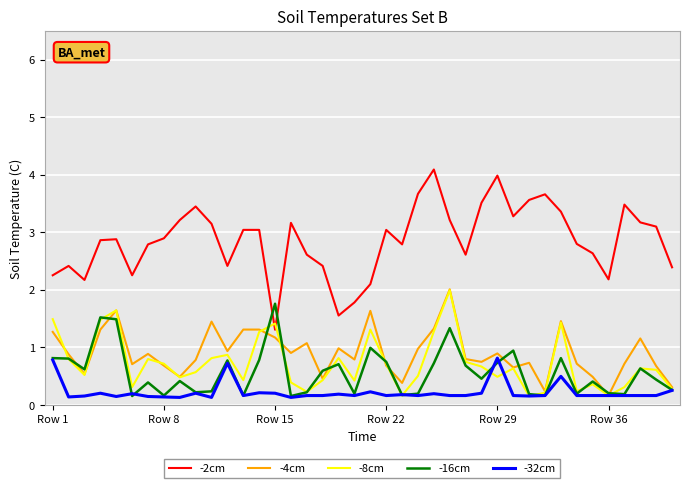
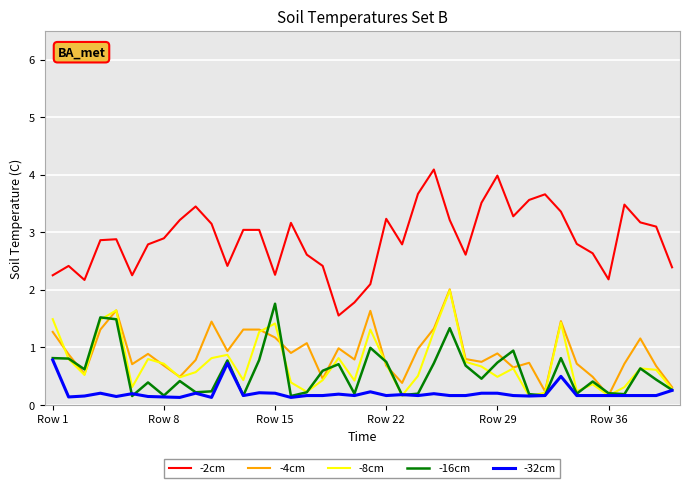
  {
    "-2cm": {
      "Row 1": 2.3,
      "Row 8": 2.9,
-     "Row 15": 1.3,
-     "Row 22": 3.0,
+     "Row 15": 2.3,
+     "Row 22": 3.2,
      "Row 29": 4.0,
      "Row 36": 2.2
    },
    "-4cm": {
      "Row 1": 1.3,
      "Row 15": 1.2,
      "Row 29": 0.9
    },
    "-8cm": {
      "Row 1": 1.5,
      "Row 15": 1.4,
      "Row 29": 0.5
    },
    "-16cm": {
      "Row 15": 1.8,
      "Row 29": 0.7
    },
    "-32cm": {
      "Row 15": 0.2,
      "Row 22": 0.2,
-     "Row 29": 0.8
+     "Row 29": 0.2
    }
  }
